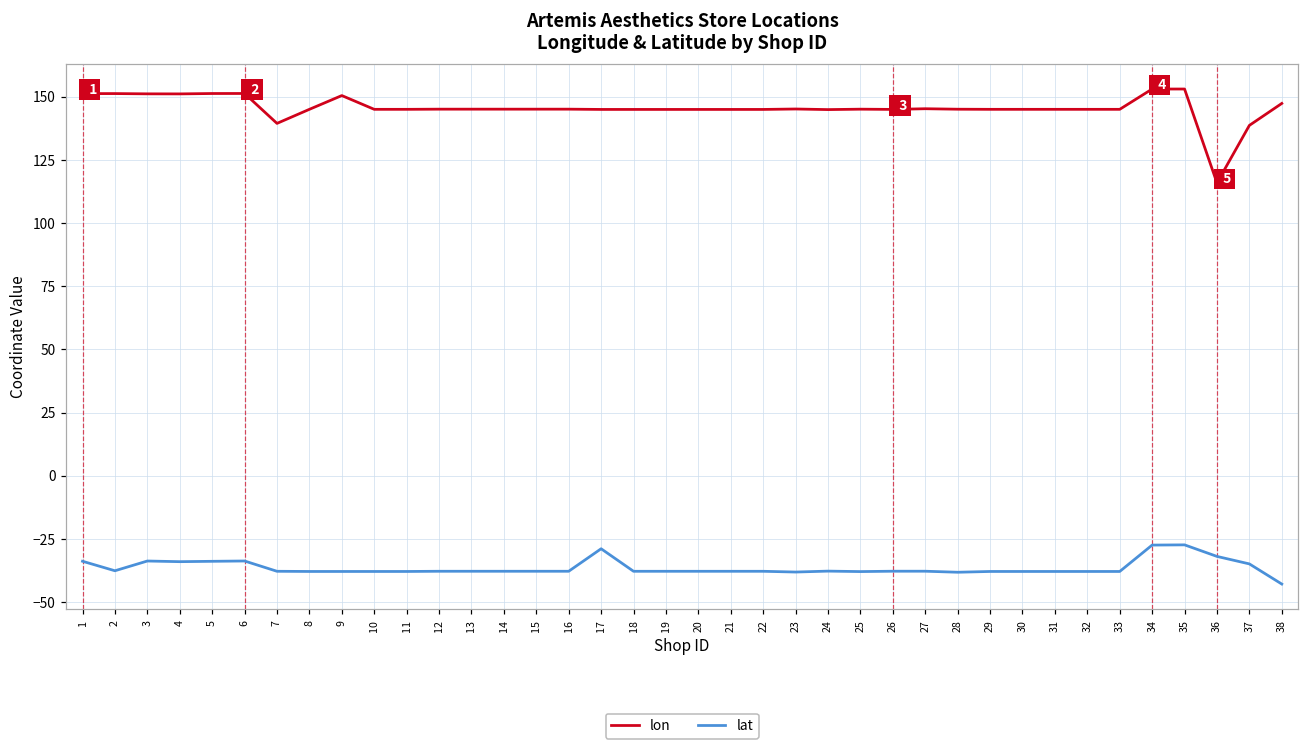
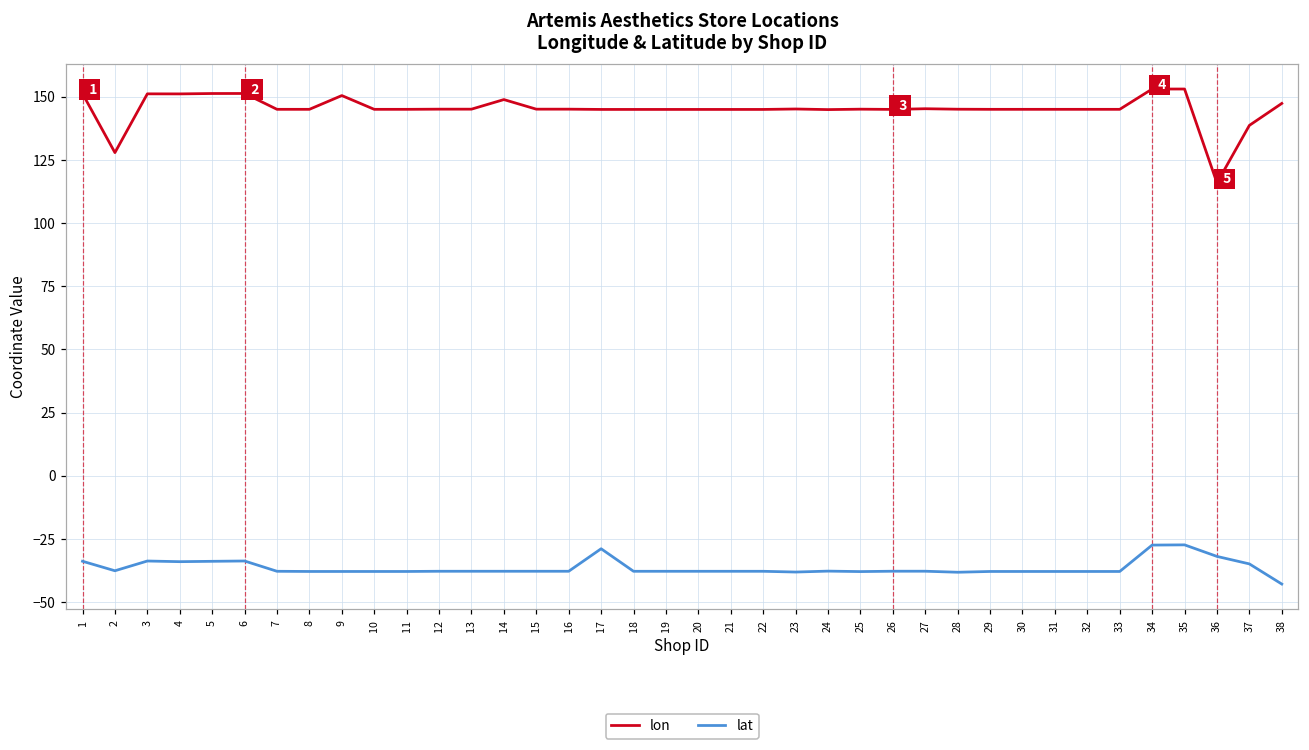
  {
    "lon": {
-     "2": 151,
+     "2": 128,
      "3": 151,
      "4": 151,
      "5": 151,
-     "7": 139,
+     "7": 145,
      "8": 145,
      "9": 150,
      "10": 145,
      "11": 145,
      "12": 145,
      "13": 145,
-     "14": 145,
+     "14": 149,
      "15": 145,
      "16": 145,
      "17": 145,
      "18": 145,
      "19": 145,
      "20": 145,
      "21": 145,
      "22": 145,
      "23": 145,
      "24": 145,
      "25": 145,
      "27": 145,
      "28": 145,
      "29": 145,
      "30": 145,
      "31": 145,
      "32": 145,
      "33": 145,
      "35": 153,
      "37": 139,
      "38": 147
    },
    "lat": {
      "1": -34,
      "2": -38,
      "3": -34,
      "4": -34,
      "5": -34,
      "6": -34,
      "7": -38,
      "8": -38,
      "9": -38,
      "10": -38,
      "11": -38,
      "12": -38,
      "13": -38,
      "14": -38,
      "15": -38,
      "16": -38,
      "17": -29,
      "18": -38,
      "19": -38,
      "20": -38,
      "21": -38,
      "22": -38,
      "23": -38,
      "24": -38,
      "25": -38,
      "26": -38,
      "27": -38,
      "28": -38,
      "29": -38,
      "30": -38,
      "31": -38,
      "32": -38,
      "33": -38,
      "34": -27,
      "35": -27,
      "36": -32,
      "37": -35,
      "38": -43
    }
  }
